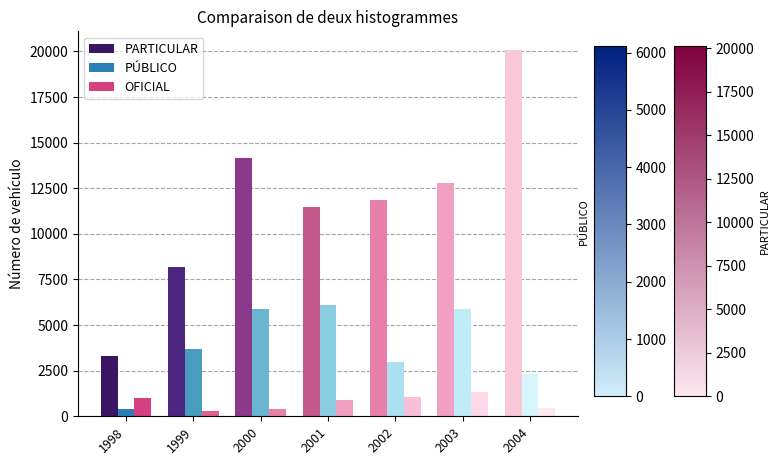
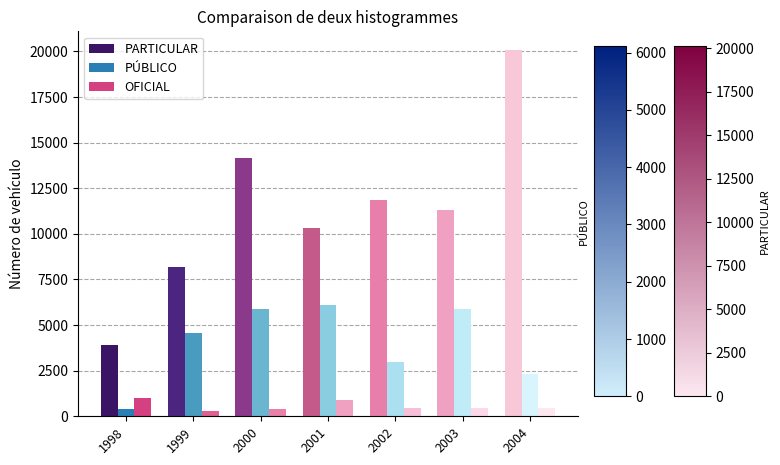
  {
    "PARTICULAR": {
-     "1998": 3300,
+     "1998": 3900,
      "1999": 8200,
      "2000": 14200,
-     "2001": 11500,
+     "2001": 10300,
      "2002": 11900,
-     "2003": 12800,
+     "2003": 11300,
      "2004": 20100
    },
    "PÚBLICO": {
      "1998": 400,
-     "1999": 3700,
+     "1999": 4600,
      "2000": 5900,
      "2001": 6100,
      "2002": 3000,
      "2003": 5900,
      "2004": 2300
    },
    "OFICIAL": {
      "1998": 1000,
      "1999": 300,
      "2000": 400,
      "2001": 900,
-     "2002": 1000,
-     "2003": 1300,
+     "2002": 400,
+     "2003": 500,
      "2004": 500
    }
  }
